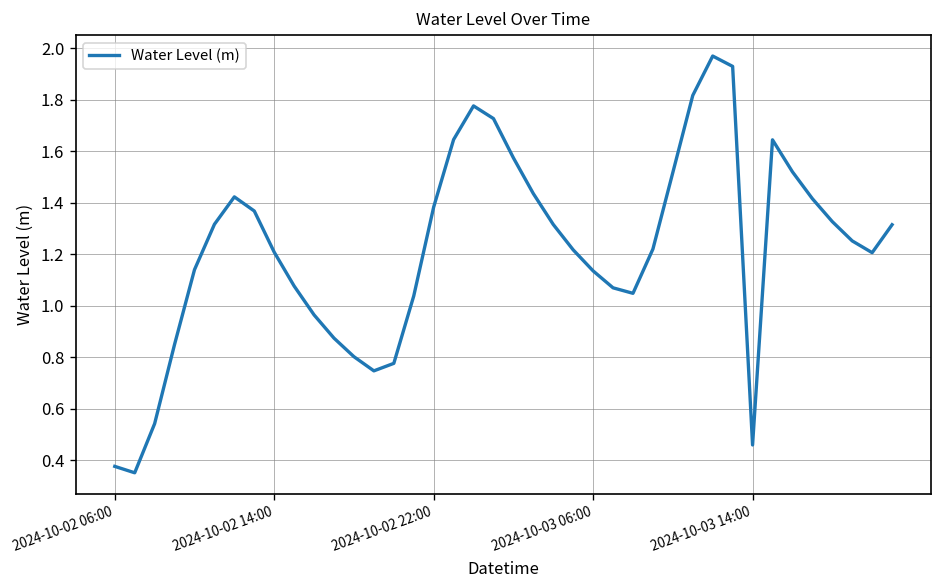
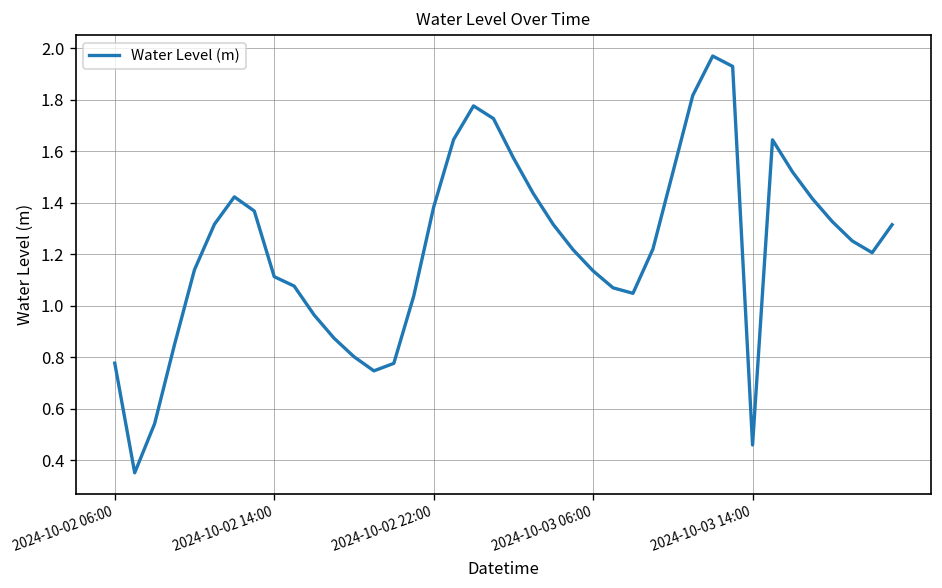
  {
-   "2024-10-02 06:00": 0.38,
-   "2024-10-02 14:00": 1.21,
+   "2024-10-02 06:00": 0.78,
+   "2024-10-02 14:00": 1.11,
    "2024-10-02 22:00": 1.38,
    "2024-10-03 06:00": 1.14,
    "2024-10-03 14:00": 0.46
  }
